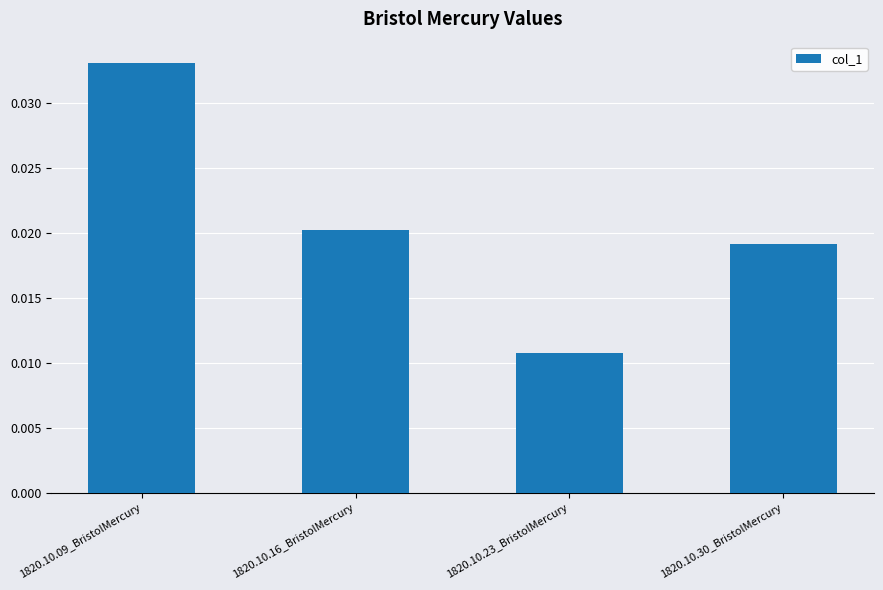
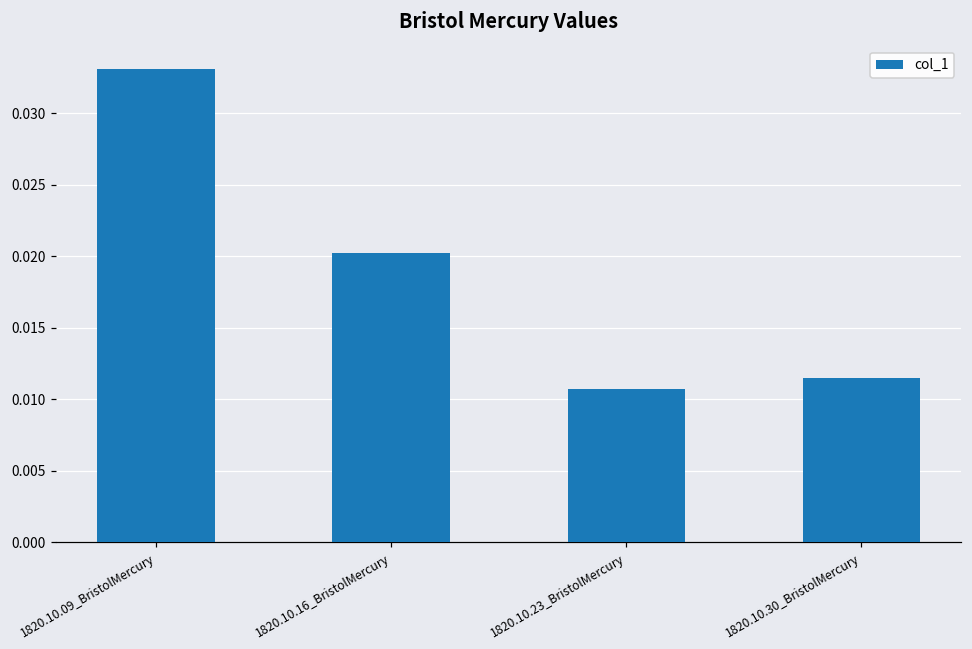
  {
    "1820.10.09_BristolMercury": 0.0331,
    "1820.10.16_BristolMercury": 0.0202,
    "1820.10.23_BristolMercury": 0.0107,
-   "1820.10.30_BristolMercury": 0.0191
+   "1820.10.30_BristolMercury": 0.0115
  }
